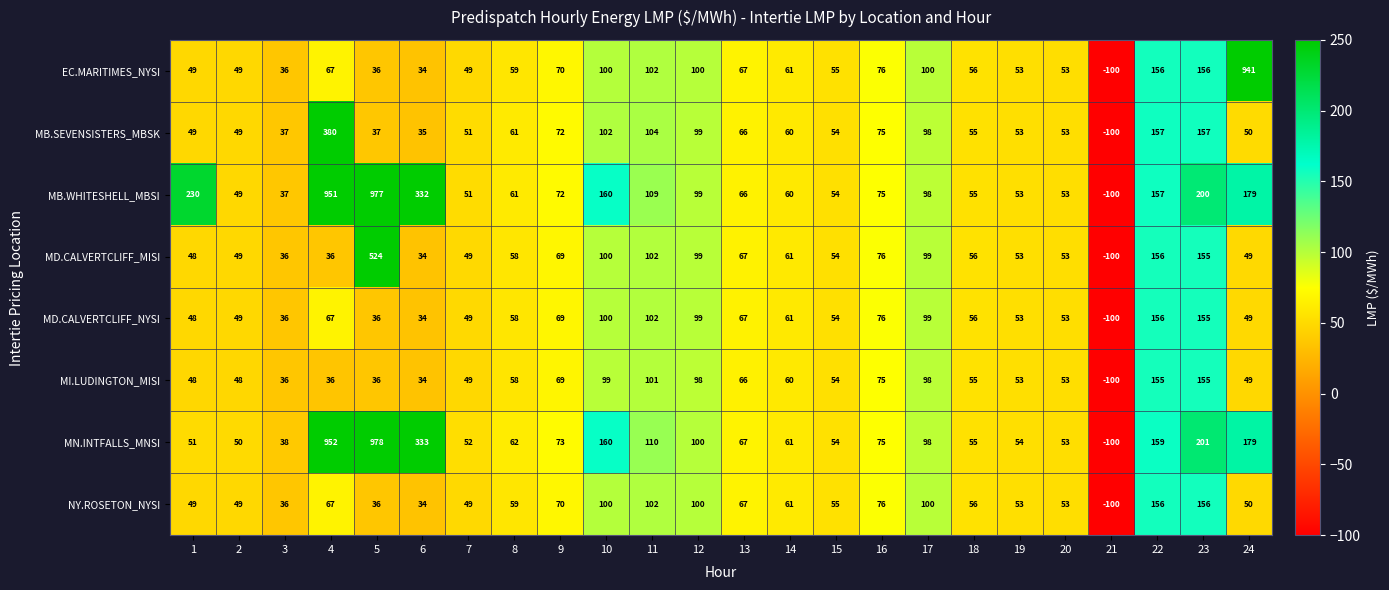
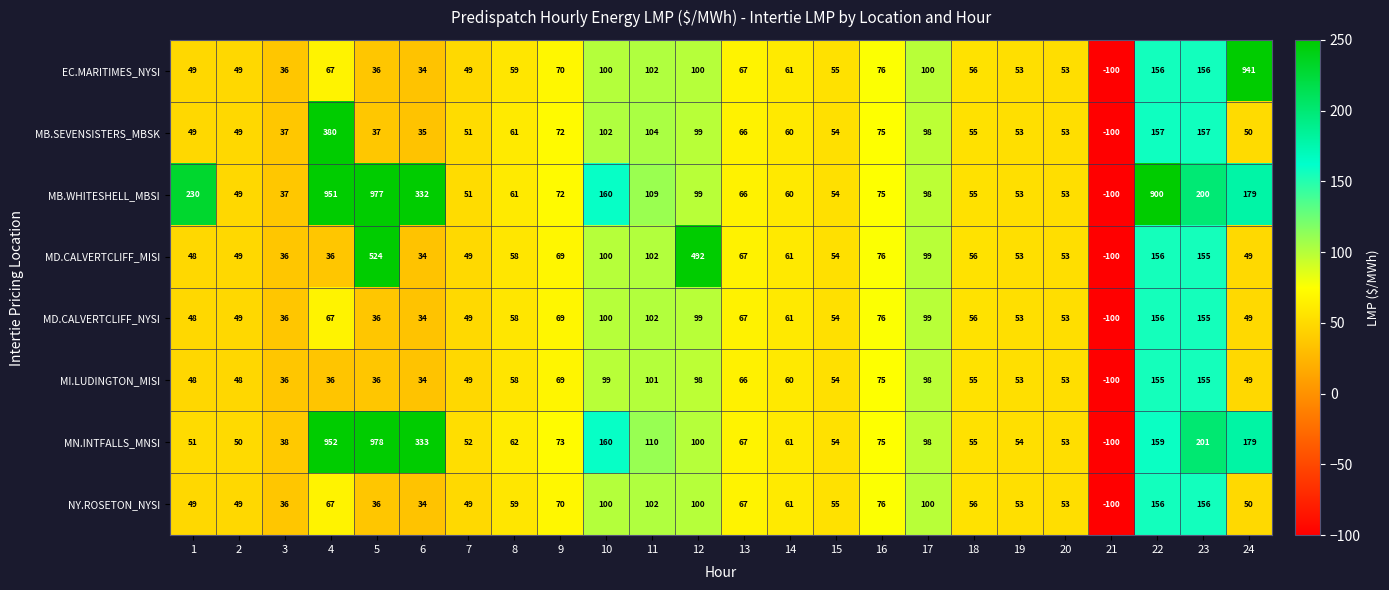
  {
    "EC.MARITIMES_NYSI": {
      "1": 49,
      "2": 49,
      "3": 36,
      "4": 67,
      "5": 36,
      "6": 34,
      "7": 49,
      "8": 59,
      "9": 70,
      "10": 100,
      "11": 102,
      "12": 100,
      "13": 67,
      "14": 61,
      "15": 55,
      "16": 76,
      "17": 100,
      "18": 56,
      "19": 53,
      "20": 53,
      "21": -100,
      "22": 156,
      "23": 156,
      "24": 941
    },
    "MB.SEVENSISTERS_MBSK": {
      "1": 49,
      "2": 49,
      "3": 37,
      "4": 380,
      "5": 37,
      "6": 35,
      "7": 51,
      "8": 61,
      "9": 72,
      "10": 102,
      "11": 104,
      "12": 99,
      "13": 66,
      "14": 60,
      "15": 54,
      "16": 75,
      "17": 98,
      "18": 55,
      "19": 53,
      "20": 53,
      "21": -100,
      "22": 157,
      "23": 157,
      "24": 50
    },
    "MB.WHITESHELL_MBSI": {
      "1": 230,
      "2": 49,
      "3": 37,
      "4": 951,
      "5": 977,
      "6": 332,
      "7": 51,
      "8": 61,
      "9": 72,
      "10": 160,
      "11": 109,
      "12": 99,
      "13": 66,
      "14": 60,
      "15": 54,
      "16": 75,
      "17": 98,
      "18": 55,
      "19": 53,
      "20": 53,
      "21": -100,
-     "22": 157,
+     "22": 900,
      "23": 200,
      "24": 179
    },
    "MD.CALVERTCLIFF_MISI": {
      "1": 48,
      "2": 49,
      "3": 36,
      "4": 36,
      "5": 524,
      "6": 34,
      "7": 49,
      "8": 58,
      "9": 69,
      "10": 100,
      "11": 102,
-     "12": 99,
+     "12": 492,
      "13": 67,
      "14": 61,
      "15": 54,
      "16": 76,
      "17": 99,
      "18": 56,
      "19": 53,
      "20": 53,
      "21": -100,
      "22": 156,
      "23": 155,
      "24": 49
    },
    "MD.CALVERTCLIFF_NYSI": {
      "1": 48,
      "2": 49,
      "3": 36,
      "4": 67,
      "5": 36,
      "6": 34,
      "7": 49,
      "8": 58,
      "9": 69,
      "10": 100,
      "11": 102,
      "12": 99,
      "13": 67,
      "14": 61,
      "15": 54,
      "16": 76,
      "17": 99,
      "18": 56,
      "19": 53,
      "20": 53,
      "21": -100,
      "22": 156,
      "23": 155,
      "24": 49
    },
    "MI.LUDINGTON_MISI": {
      "1": 48,
      "2": 48,
      "3": 36,
      "4": 36,
      "5": 36,
      "6": 34,
      "7": 49,
      "8": 58,
      "9": 69,
      "10": 99,
      "11": 101,
      "12": 98,
      "13": 66,
      "14": 60,
      "15": 54,
      "16": 75,
      "17": 98,
      "18": 55,
      "19": 53,
      "20": 53,
      "21": -100,
      "22": 155,
      "23": 155,
      "24": 49
    },
    "MN.INTFALLS_MNSI": {
      "1": 51,
      "2": 50,
      "3": 38,
      "4": 952,
      "5": 978,
      "6": 333,
      "7": 52,
      "8": 62,
      "9": 73,
      "10": 160,
      "11": 110,
      "12": 100,
      "13": 67,
      "14": 61,
      "15": 54,
      "16": 75,
      "17": 98,
      "18": 55,
      "19": 54,
      "20": 53,
      "21": -100,
      "22": 159,
      "23": 201,
      "24": 179
    },
    "NY.ROSETON_NYSI": {
      "1": 49,
      "2": 49,
      "3": 36,
      "4": 67,
      "5": 36,
      "6": 34,
      "7": 49,
      "8": 59,
      "9": 70,
      "10": 100,
      "11": 102,
      "12": 100,
      "13": 67,
      "14": 61,
      "15": 55,
      "16": 76,
      "17": 100,
      "18": 56,
      "19": 53,
      "20": 53,
      "21": -100,
      "22": 156,
      "23": 156,
      "24": 50
    }
  }
